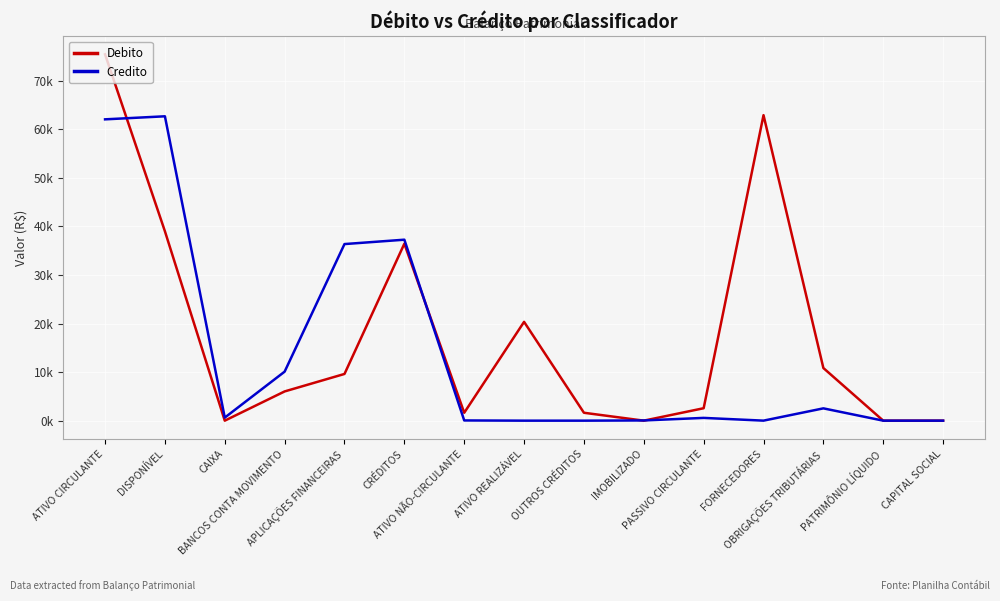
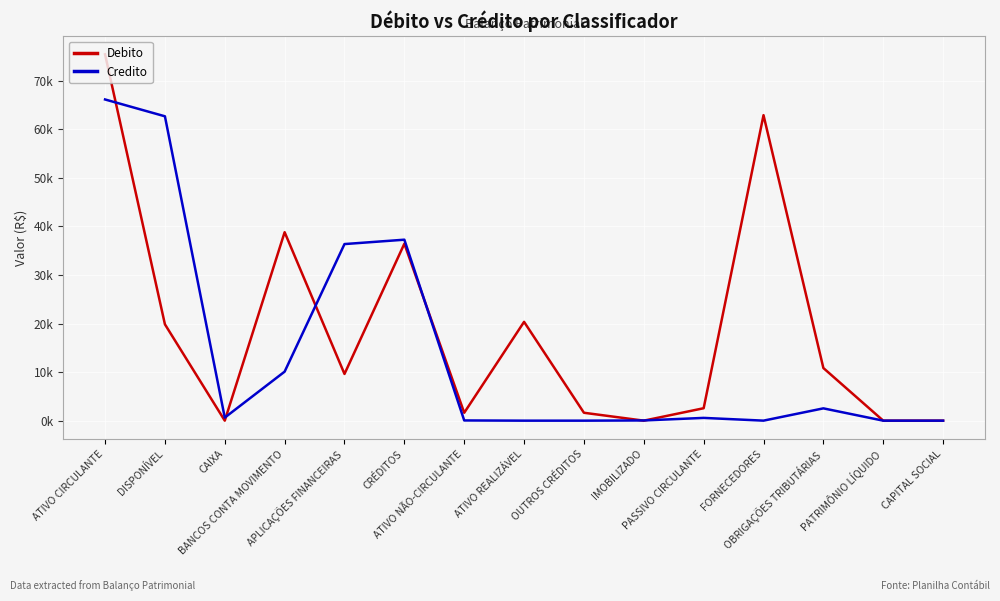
  {
    "Debito": {
-     "DISPONÍVEL": 39000,
+     "DISPONÍVEL": 20000,
      "CAIXA": 0,
-     "BANCOS CONTA MOVIMENTO": 6000,
+     "BANCOS CONTA MOVIMENTO": 39000,
      "APLICAÇÕES FINANCEIRAS": 10000,
      "CRÉDITOS": 36000,
      "ATIVO NÃO-CIRCULANTE": 2000,
      "ATIVO REALIZÁVEL": 20000,
      "OUTROS CRÉDITOS": 2000,
      "PASSIVO CIRCULANTE": 3000,
      "FORNECEDORES": 63000,
      "OBRIGAÇÕES TRIBUTÁRIAS": 11000
    },
    "Credito": {
-     "ATIVO CIRCULANTE": 62000,
+     "ATIVO CIRCULANTE": 66000,
      "DISPONÍVEL": 63000,
      "CAIXA": 1000,
      "BANCOS CONTA MOVIMENTO": 10000,
      "APLICAÇÕES FINANCEIRAS": 36000,
      "CRÉDITOS": 37000,
      "ATIVO NÃO-CIRCULANTE": 0,
      "ATIVO REALIZÁVEL": 0,
      "OUTROS CRÉDITOS": 0,
      "PASSIVO CIRCULANTE": 1000,
      "FORNECEDORES": 0,
      "OBRIGAÇÕES TRIBUTÁRIAS": 3000
    }
  }
